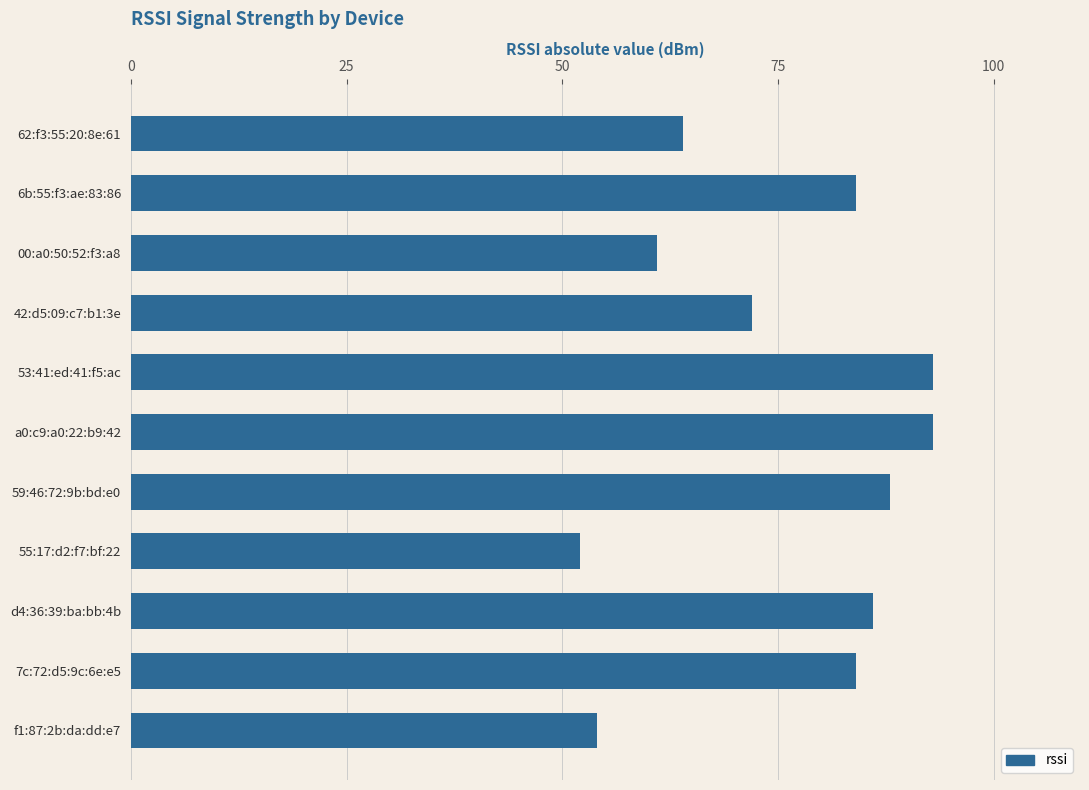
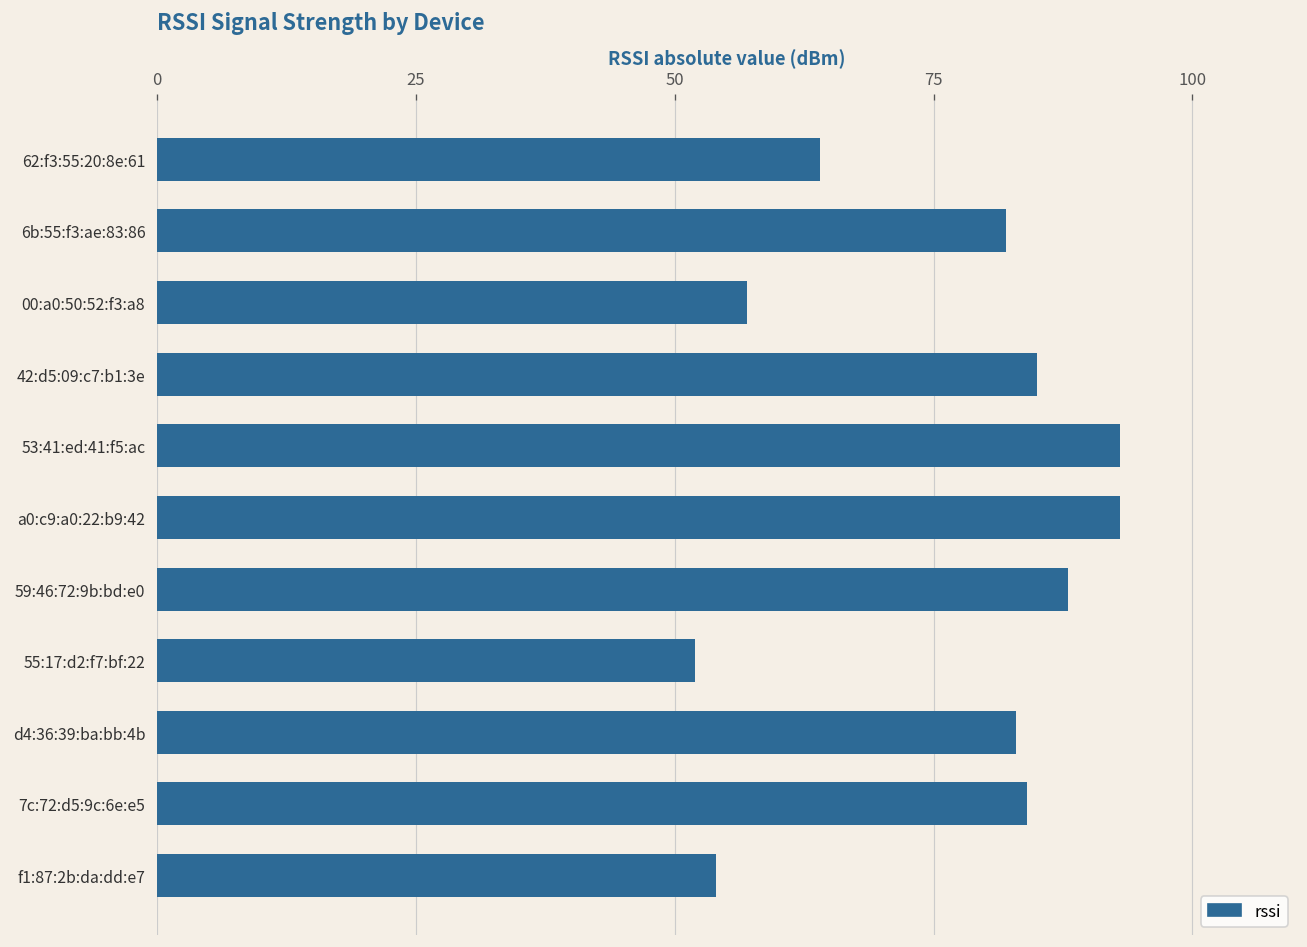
  {
    "62:f3:55:20:8e:61": 64,
-   "6b:55:f3:ae:83:86": 84,
-   "00:a0:50:52:f3:a8": 61,
-   "42:d5:09:c7:b1:3e": 72,
+   "6b:55:f3:ae:83:86": 82,
+   "00:a0:50:52:f3:a8": 57,
+   "42:d5:09:c7:b1:3e": 85,
    "53:41:ed:41:f5:ac": 93,
    "a0:c9:a0:22:b9:42": 93,
    "59:46:72:9b:bd:e0": 88,
    "55:17:d2:f7:bf:22": 52,
-   "d4:36:39:ba:bb:4b": 86,
+   "d4:36:39:ba:bb:4b": 83,
    "7c:72:d5:9c:6e:e5": 84,
    "f1:87:2b:da:dd:e7": 54
  }
